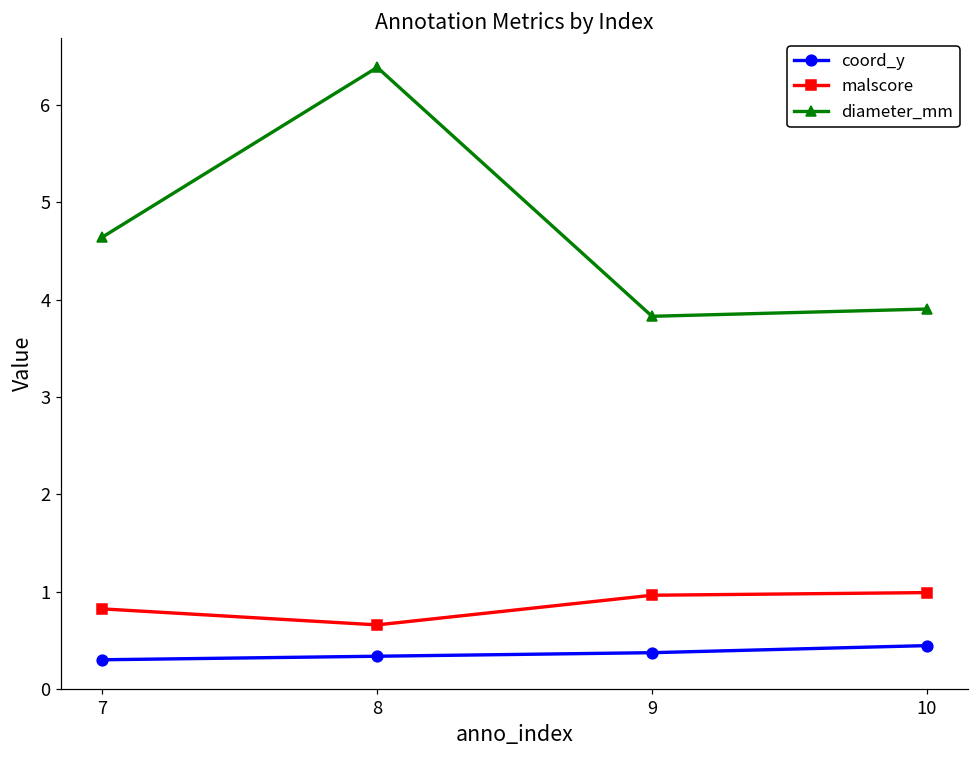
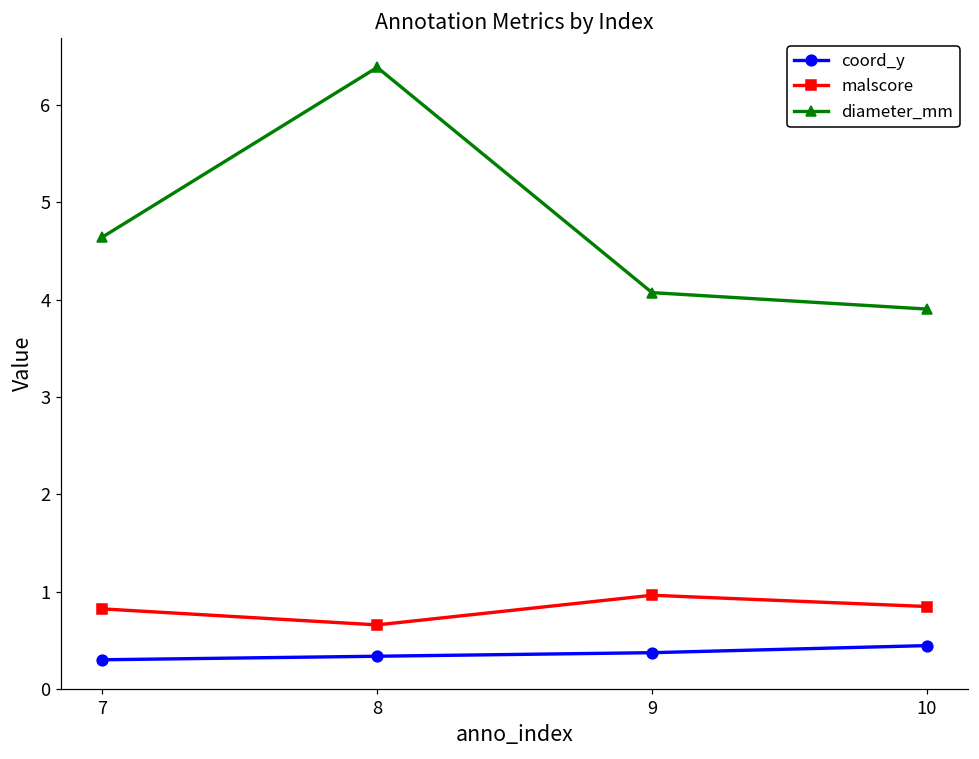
  {
    "coord_y": {
      "7": 0.3,
      "8": 0.3,
      "9": 0.4,
      "10": 0.4
    },
    "malscore": {
      "7": 0.8,
      "8": 0.7,
      "9": 1.0,
-     "10": 1.0
+     "10": 0.8
    },
    "diameter_mm": {
      "7": 4.6,
      "8": 6.4,
-     "9": 3.8,
+     "9": 4.1,
      "10": 3.9
    }
  }
